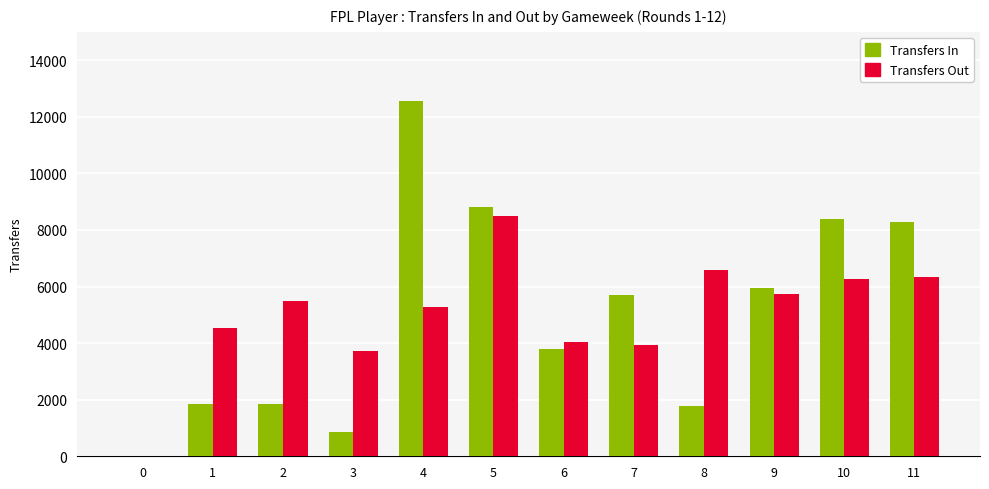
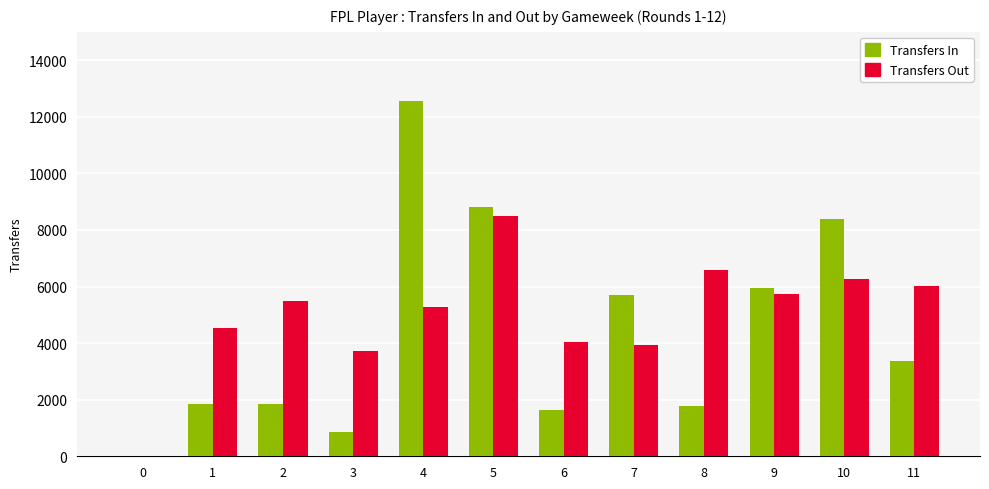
  {
    "Transfers In": {
      "0": 0,
      "1": 1900,
      "2": 1900,
      "3": 900,
      "4": 12600,
      "5": 8800,
-     "6": 3800,
+     "6": 1600,
      "7": 5700,
      "8": 1800,
      "9": 6000,
      "10": 8400,
-     "11": 8300
+     "11": 3400
    },
    "Transfers Out": {
      "0": 0,
      "1": 4500,
      "2": 5500,
      "3": 3700,
      "4": 5300,
      "5": 8500,
      "6": 4000,
      "7": 3900,
      "8": 6600,
      "9": 5700,
      "10": 6300,
-     "11": 6300
+     "11": 6000
    }
  }
